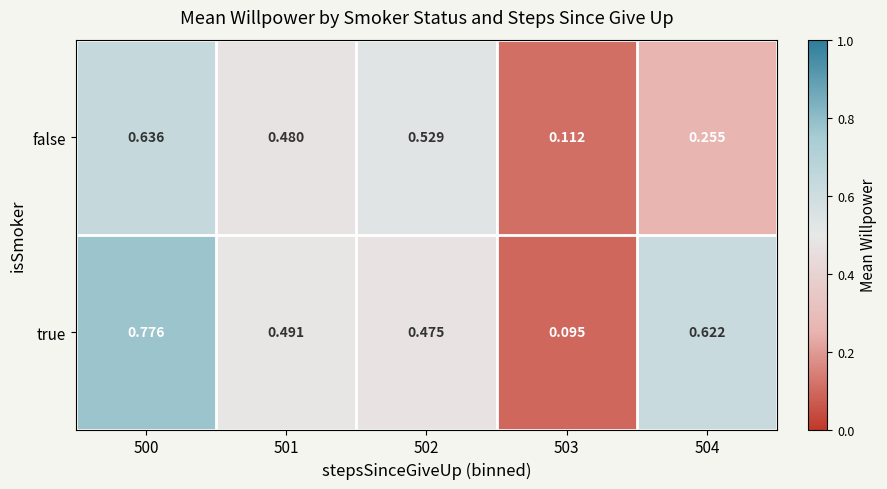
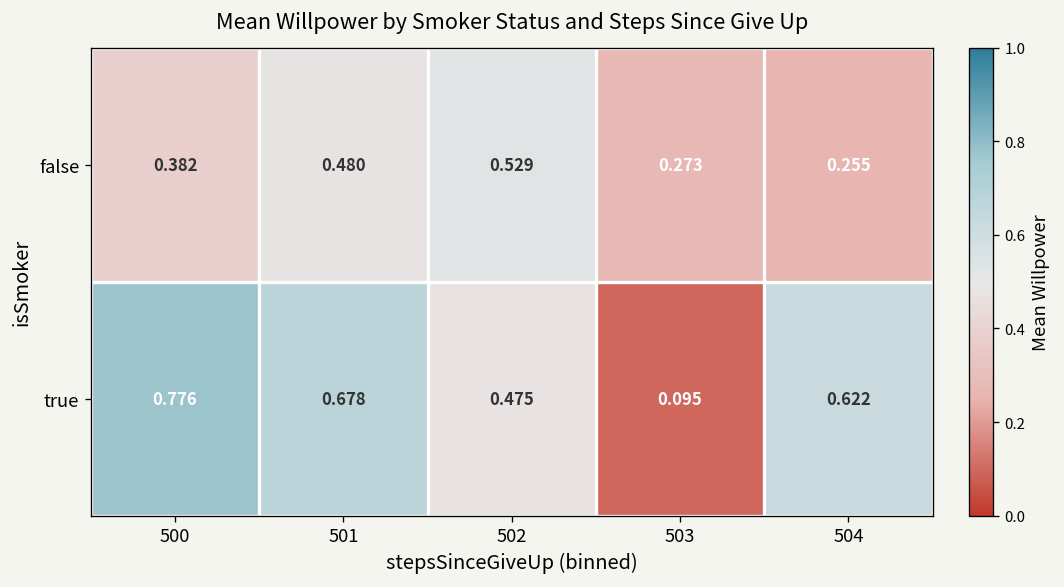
  {
    "false": {
-     "500": 0.636,
+     "500": 0.382,
      "501": 0.480,
      "502": 0.529,
-     "503": 0.112,
+     "503": 0.273,
      "504": 0.255
    },
    "true": {
      "500": 0.776,
-     "501": 0.491,
+     "501": 0.678,
      "502": 0.475,
      "503": 0.095,
      "504": 0.622
    }
  }
